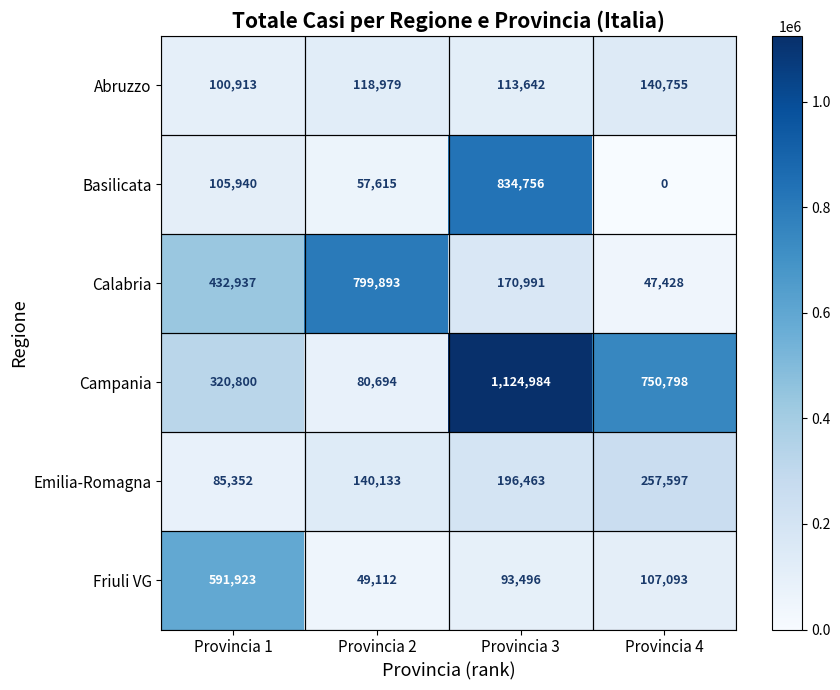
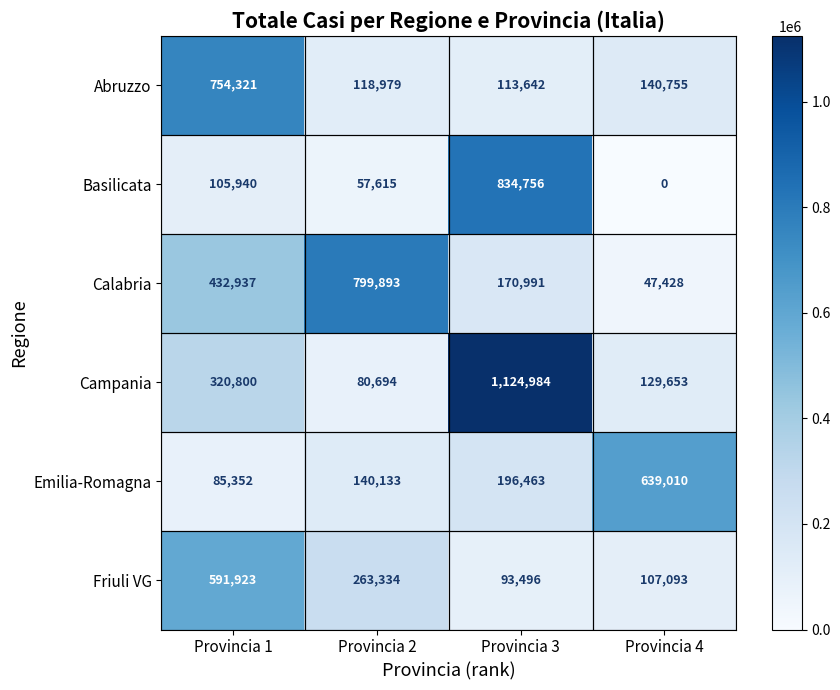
  {
    "Abruzzo": {
-     "Provincia 1": "100,913",
+     "Provincia 1": "754,321",
      "Provincia 2": "118,979",
      "Provincia 3": "113,642",
      "Provincia 4": "140,755"
    },
    "Basilicata": {
      "Provincia 1": "105,940",
      "Provincia 2": "57,615",
      "Provincia 3": "834,756",
      "Provincia 4": "0"
    },
    "Calabria": {
      "Provincia 1": "432,937",
      "Provincia 2": "799,893",
      "Provincia 3": "170,991",
      "Provincia 4": "47,428"
    },
    "Campania": {
      "Provincia 1": "320,800",
      "Provincia 2": "80,694",
      "Provincia 3": "1,124,984",
-     "Provincia 4": "750,798"
+     "Provincia 4": "129,653"
    },
    "Emilia-Romagna": {
      "Provincia 1": "85,352",
      "Provincia 2": "140,133",
      "Provincia 3": "196,463",
-     "Provincia 4": "257,597"
+     "Provincia 4": "639,010"
    },
    "Friuli VG": {
      "Provincia 1": "591,923",
-     "Provincia 2": "49,112",
+     "Provincia 2": "263,334",
      "Provincia 3": "93,496",
      "Provincia 4": "107,093"
    }
  }
